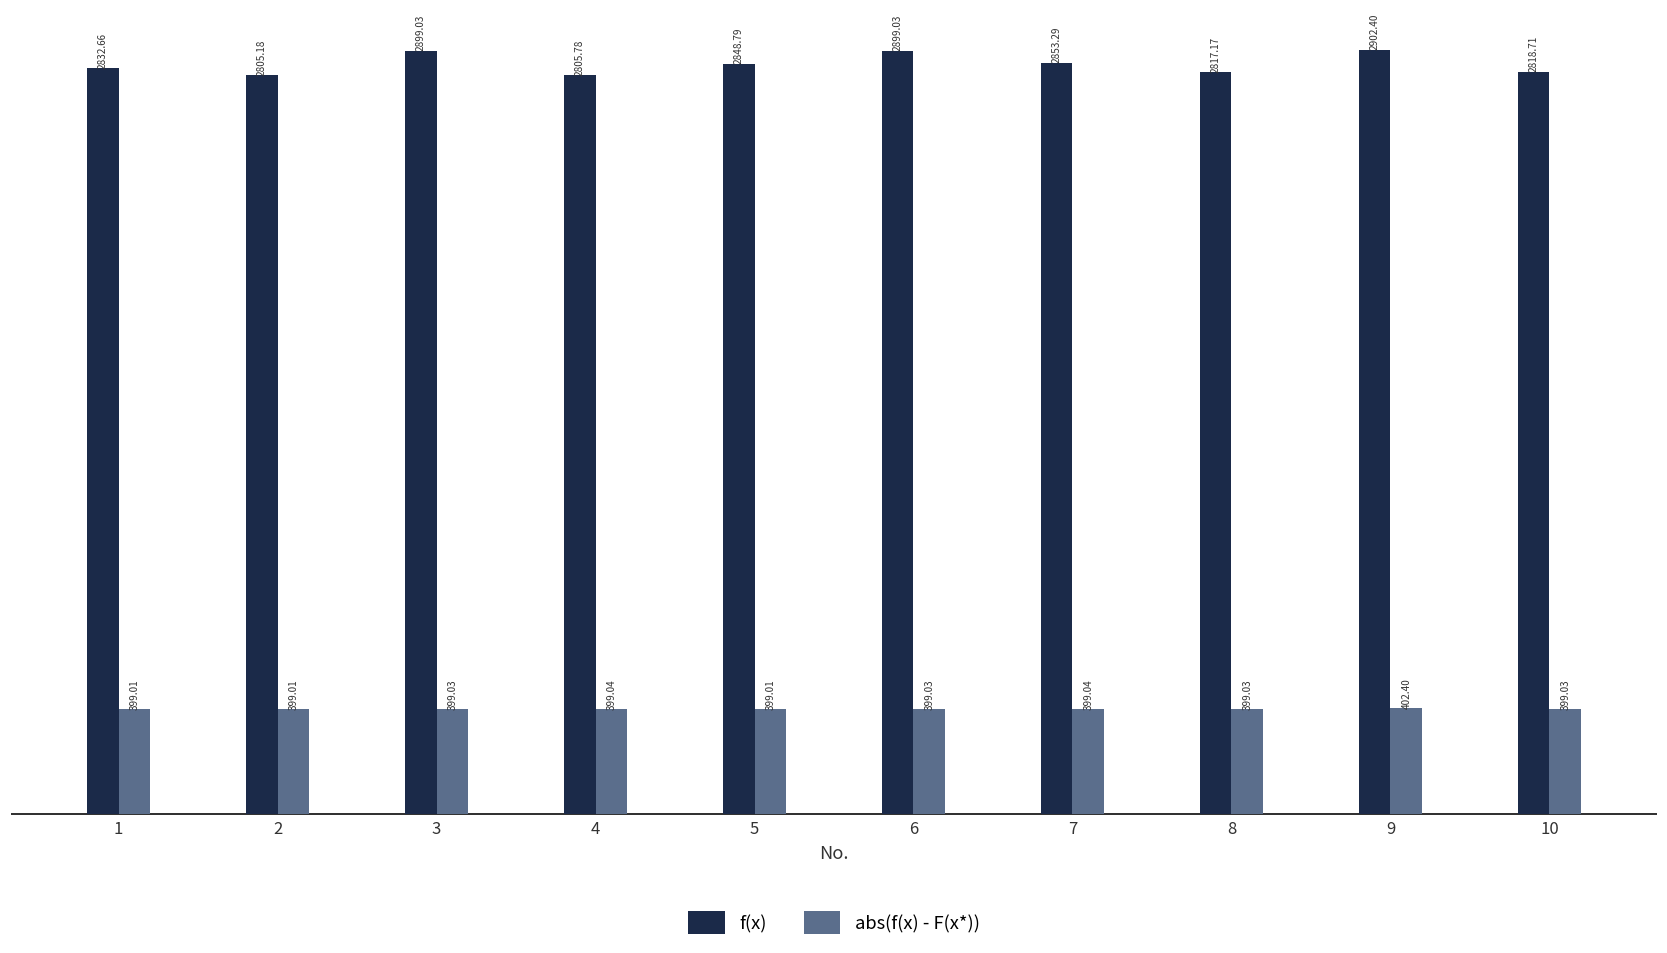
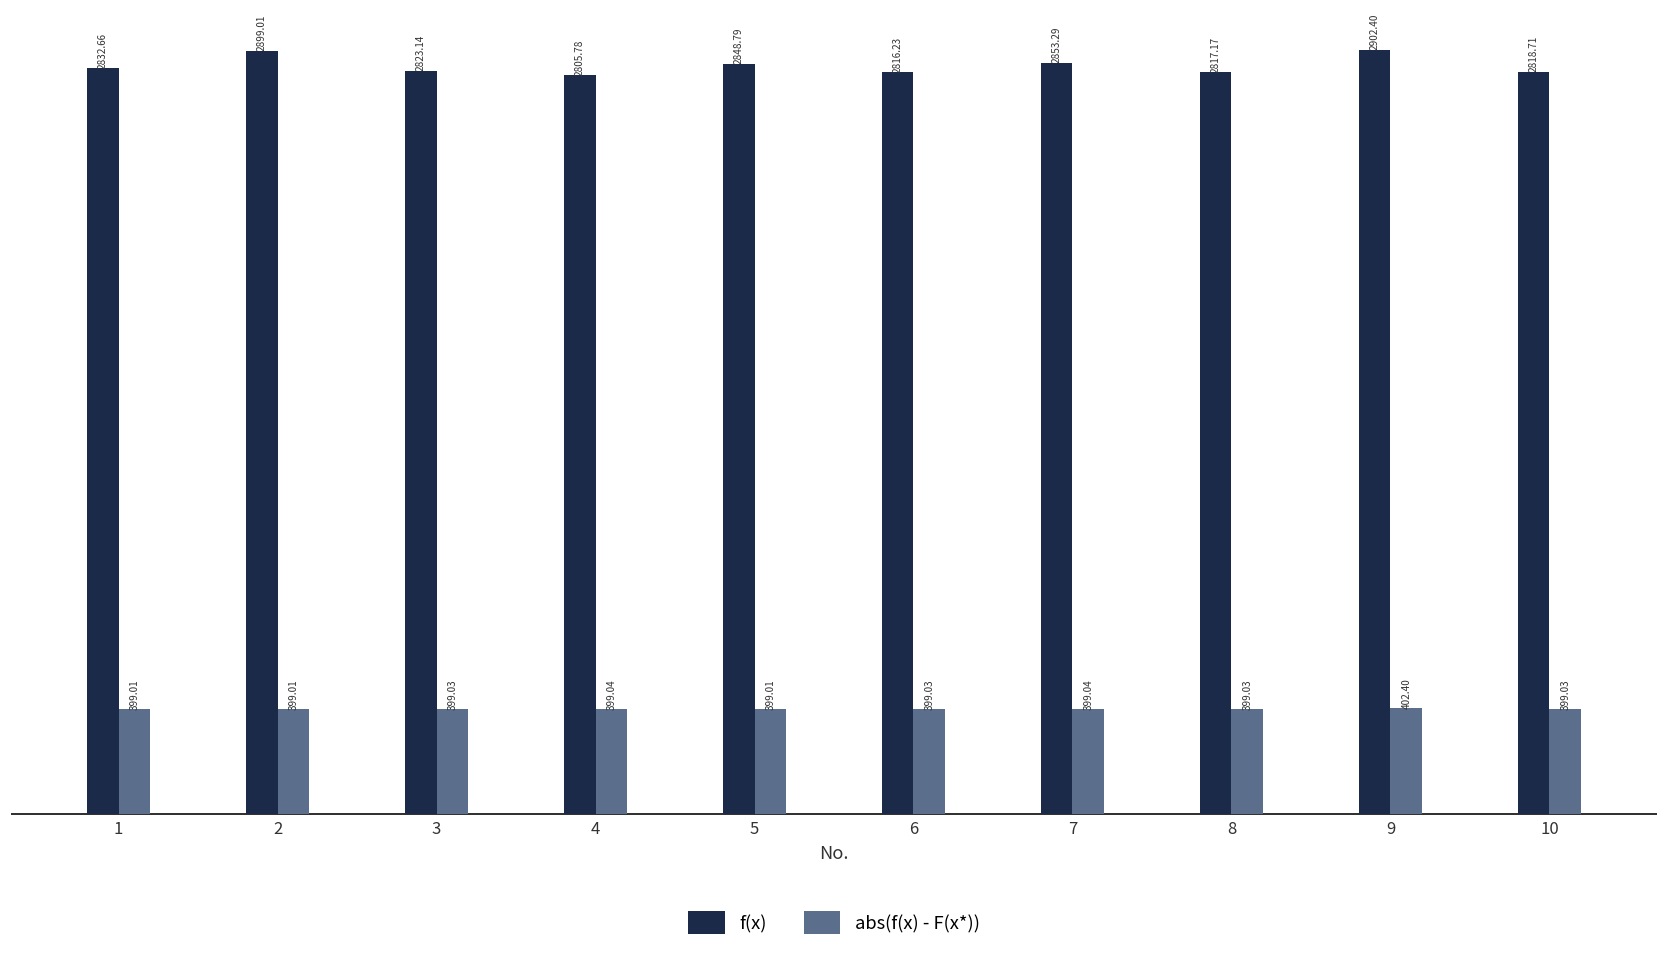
  {
    "f(x)": {
      "1": 2832.66,
-     "2": 2805.18,
-     "3": 2899.03,
+     "2": 2899.01,
+     "3": 2823.14,
      "4": 2805.78,
      "5": 2848.79,
-     "6": 2899.03,
+     "6": 2816.23,
      "7": 2853.29,
      "8": 2817.17,
      "9": 2902.40,
      "10": 2818.71
    },
    "abs(f(x) - F(x*))": {
      "1": 399.01,
      "2": 399.01,
      "3": 399.03,
      "4": 399.04,
      "5": 399.01,
      "6": 399.03,
      "7": 399.04,
      "8": 399.03,
      "9": 402.40,
      "10": 399.03
    }
  }
